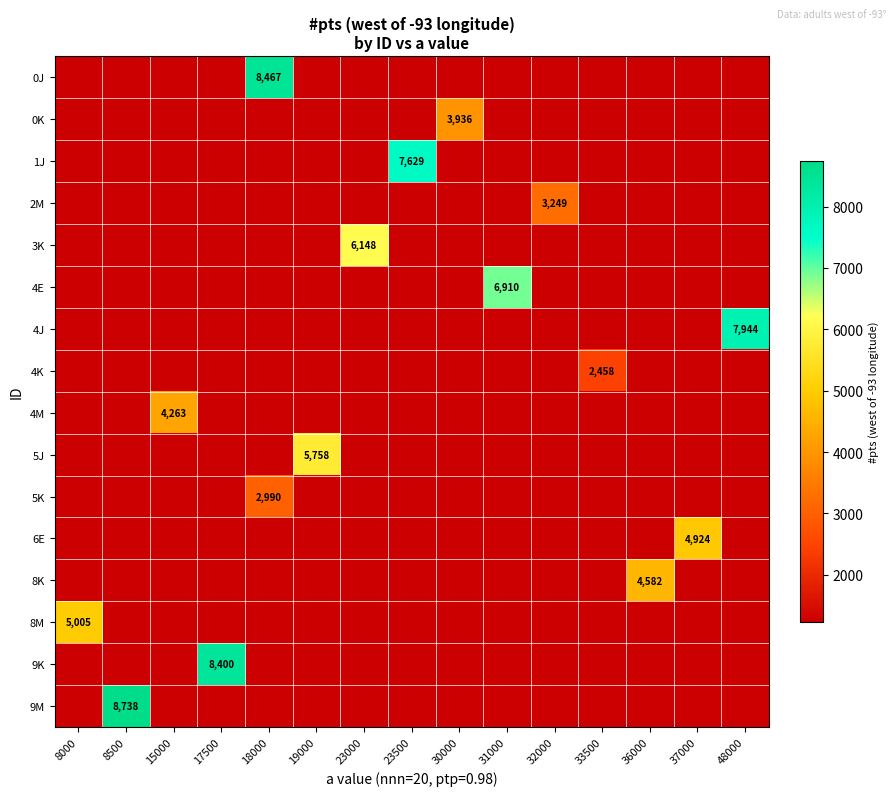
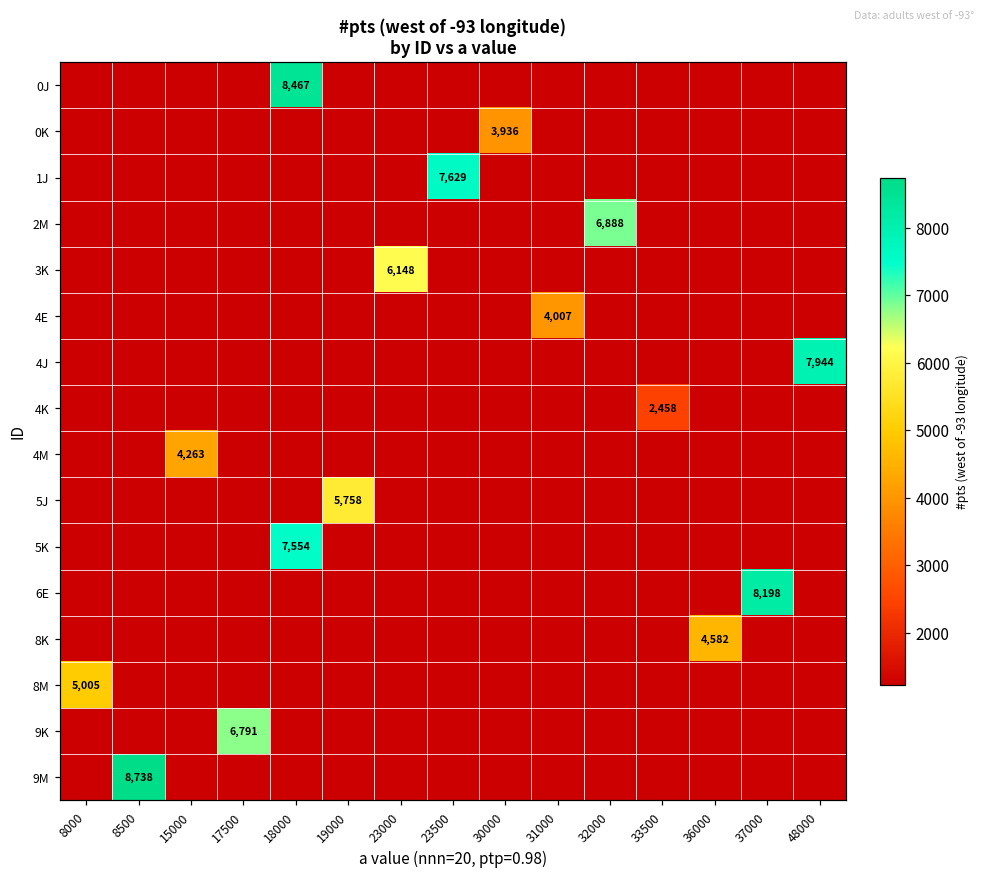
  {
    "0J": {
      "18000": "8,467"
    },
    "0K": {
      "30000": "3,936"
    },
    "1J": {
      "23500": "7,629"
    },
    "2M": {
-     "32000": "3,249"
+     "32000": "6,888"
    },
    "3K": {
      "23000": "6,148"
    },
    "4E": {
-     "31000": "6,910"
+     "31000": "4,007"
    },
    "4J": {
      "48000": "7,944"
    },
    "4K": {
      "33500": "2,458"
    },
    "4M": {
      "15000": "4,263"
    },
    "5J": {
      "19000": "5,758"
    },
    "5K": {
-     "18000": "2,990"
+     "18000": "7,554"
    },
    "6E": {
-     "37000": "4,924"
+     "37000": "8,198"
    },
    "8K": {
      "36000": "4,582"
    },
    "8M": {
      "8000": "5,005"
    },
    "9K": {
-     "17500": "8,400"
+     "17500": "6,791"
    },
    "9M": {
      "8500": "8,738"
    }
  }
